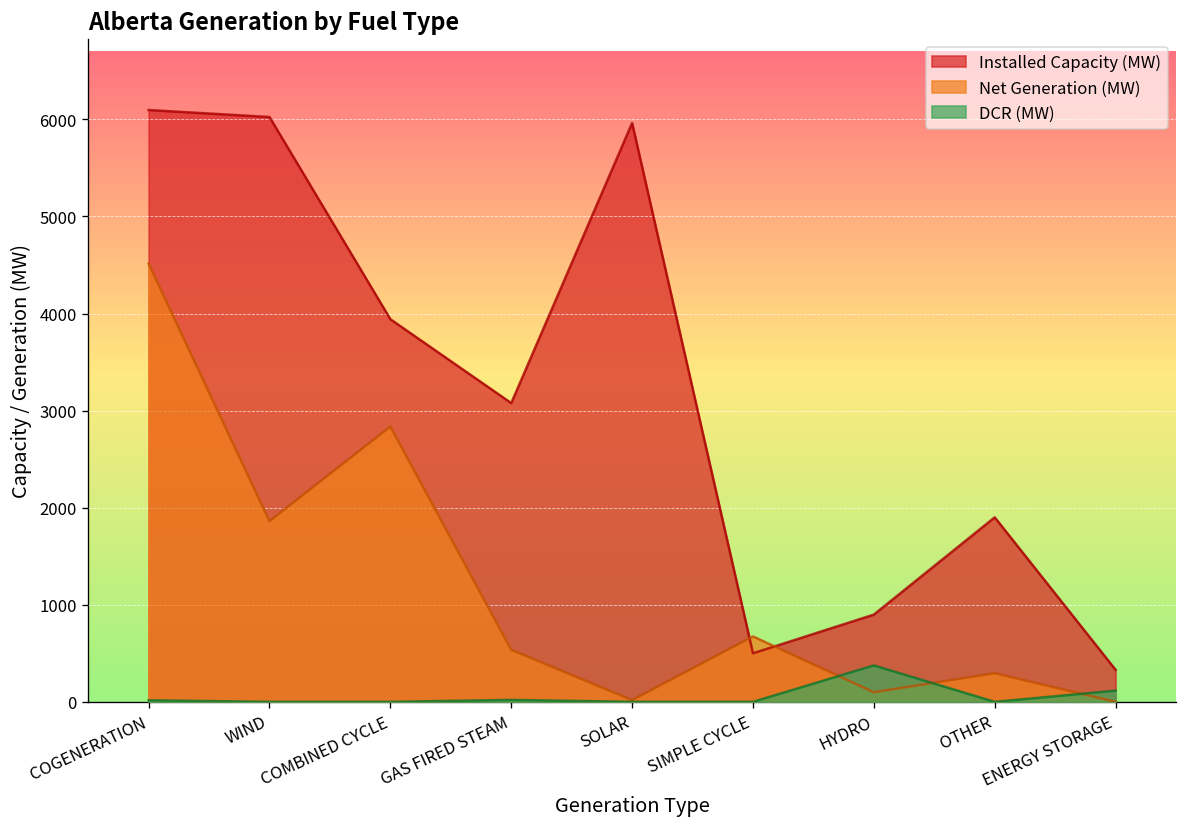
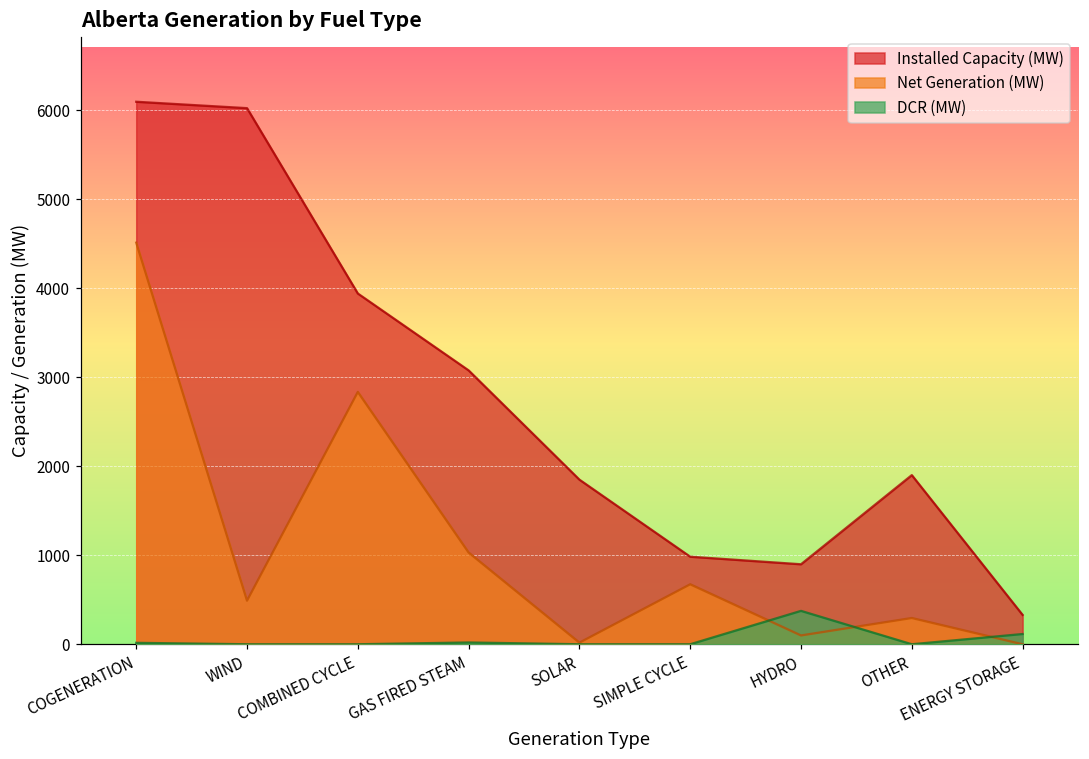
  {
    "Installed Capacity (MW)": {
      "COGENERATION": 6100,
      "WIND": 6000,
      "COMBINED CYCLE": 3900,
      "GAS FIRED STEAM": 3100,
-     "SOLAR": 6000,
-     "SIMPLE CYCLE": 500,
+     "SOLAR": 1900,
+     "SIMPLE CYCLE": 1000,
      "HYDRO": 900,
      "OTHER": 1900,
      "ENERGY STORAGE": 300
    },
    "Net Generation (MW)": {
      "COGENERATION": 4500,
-     "WIND": 1900,
+     "WIND": 500,
      "COMBINED CYCLE": 2800,
-     "GAS FIRED STEAM": 500,
+     "GAS FIRED STEAM": 1000,
      "SIMPLE CYCLE": 700,
      "HYDRO": 100,
      "OTHER": 300,
      "ENERGY STORAGE": 0
    },
    "DCR (MW)": {
      "COGENERATION": 0,
      "WIND": 0,
      "COMBINED CYCLE": 0,
      "GAS FIRED STEAM": 0,
      "SIMPLE CYCLE": 0,
      "HYDRO": 400,
      "OTHER": 0,
      "ENERGY STORAGE": 100
    }
  }
